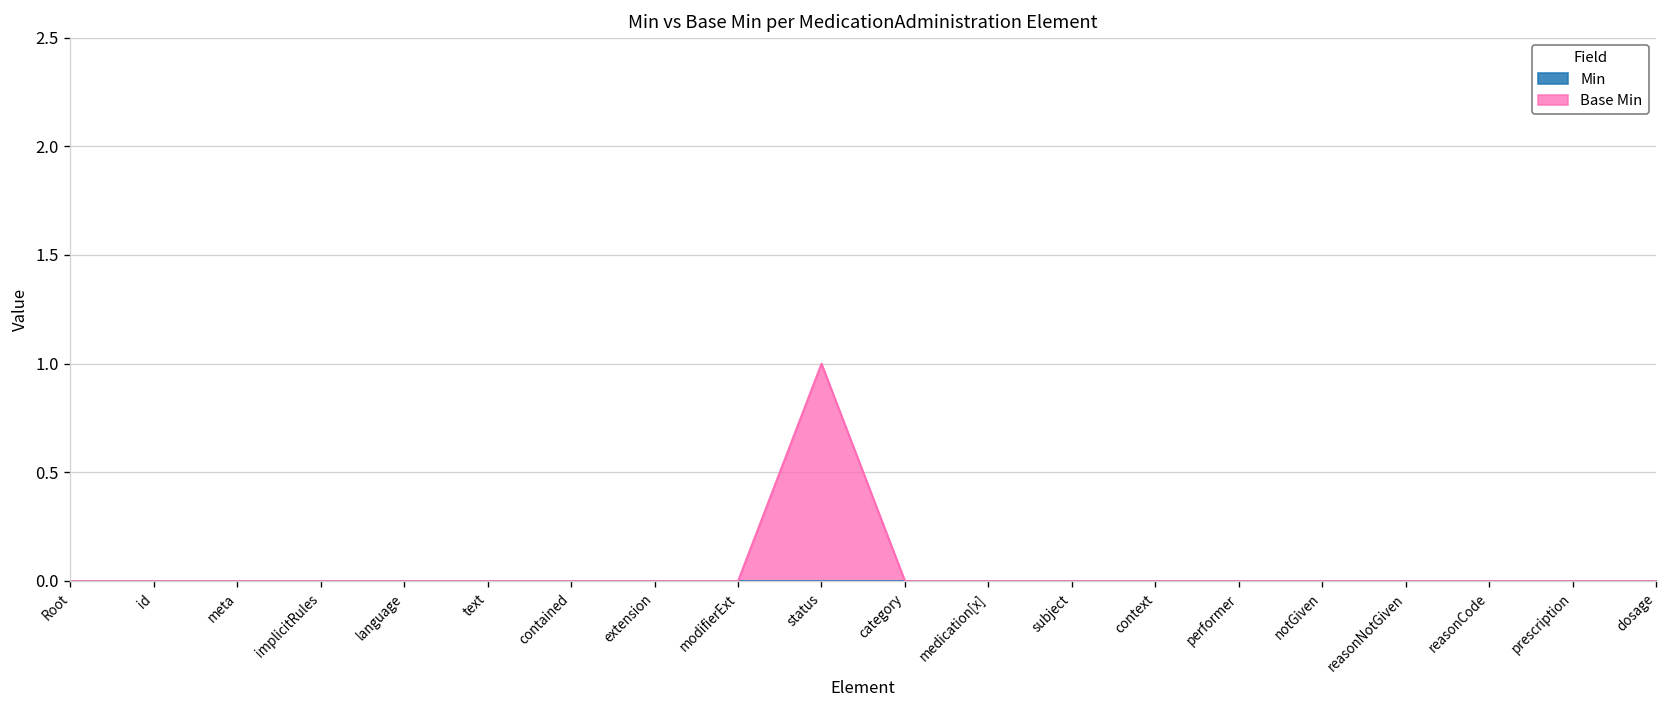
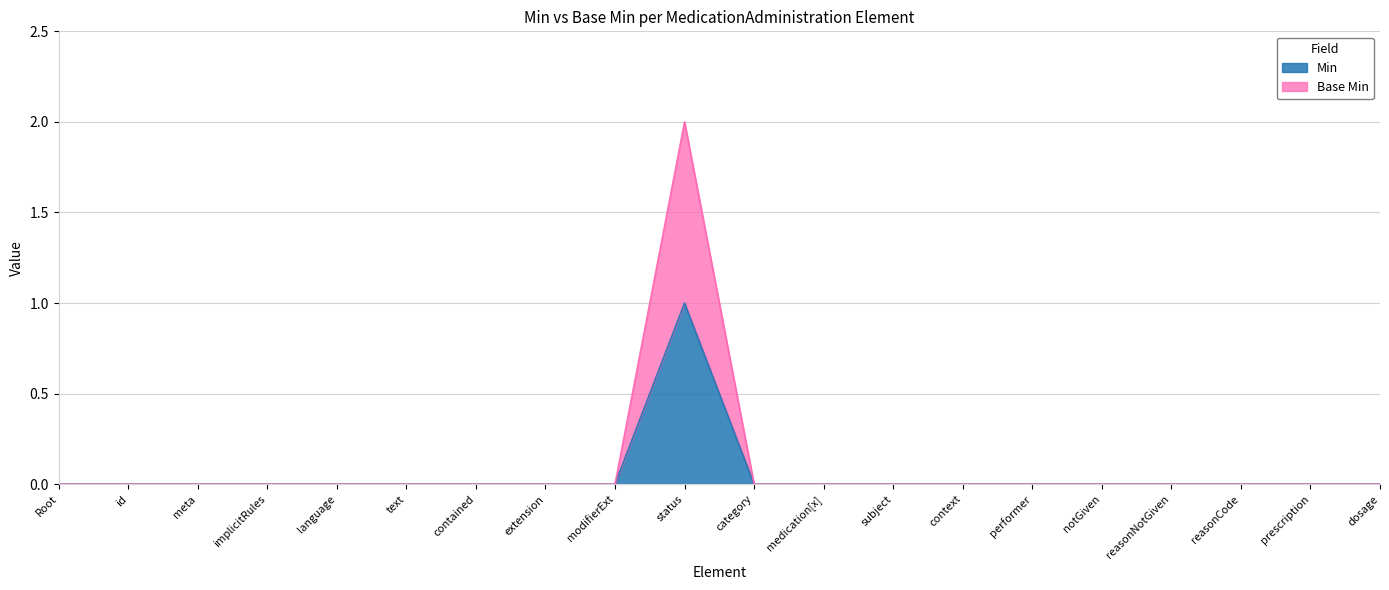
  {
    "Min": {
-     "status": 0
+     "status": 1
    },
    "Base Min": {
      "status": 1
    }
  }
